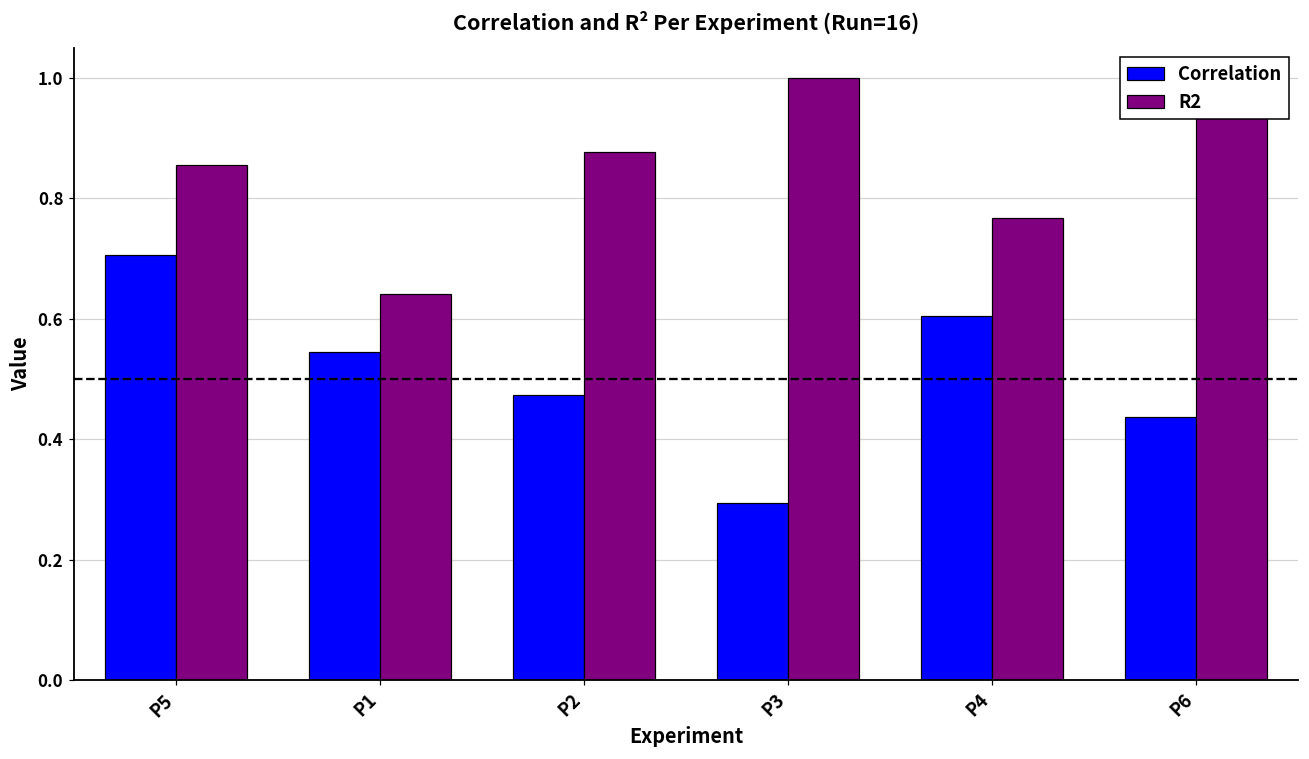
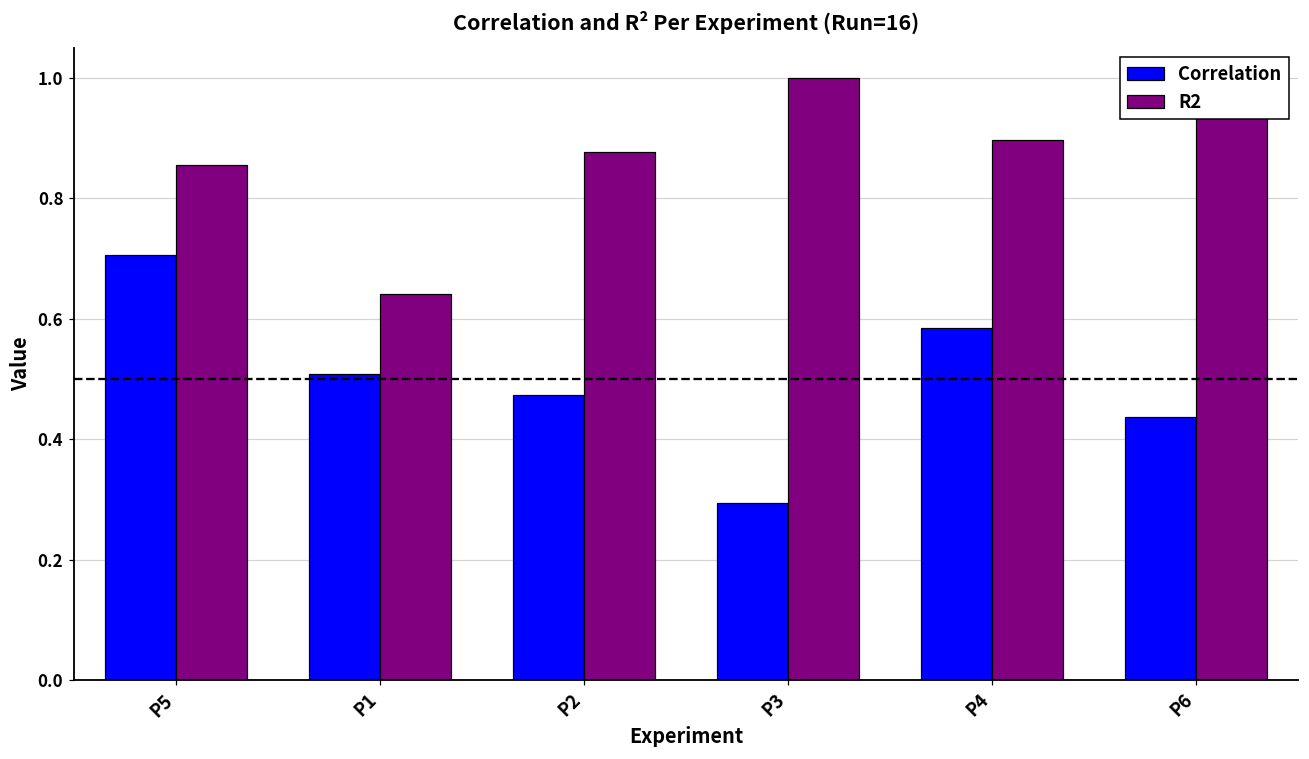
  {
    "Correlation": {
      "P5": 0.71,
-     "P1": 0.55,
+     "P1": 0.51,
      "P2": 0.47,
      "P3": 0.29,
-     "P4": 0.61,
+     "P4": 0.59,
      "P6": 0.44
    },
    "R2": {
      "P5": 0.86,
      "P1": 0.64,
      "P2": 0.88,
      "P3": 1.00,
-     "P4": 0.77
+     "P4": 0.90
    }
  }
